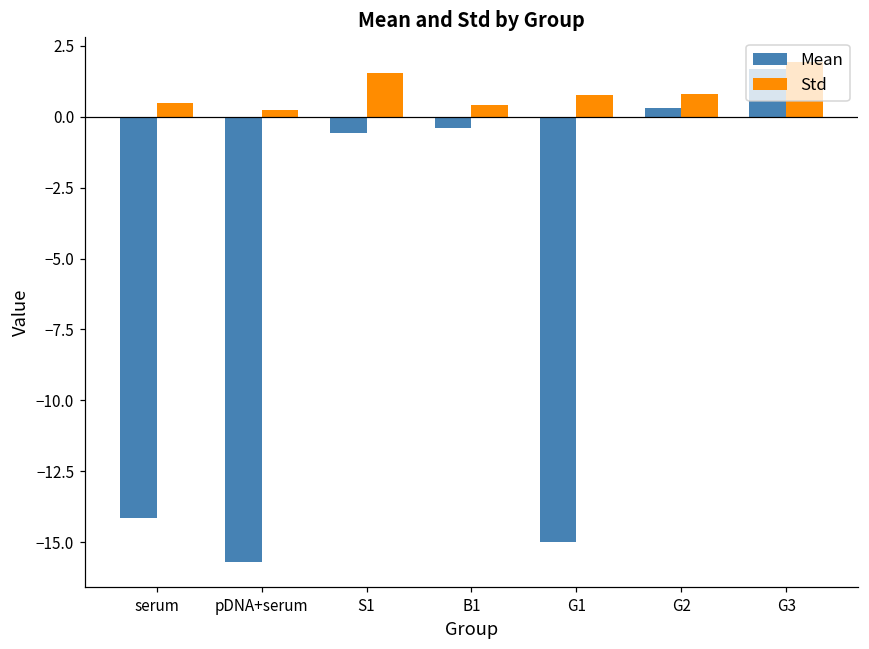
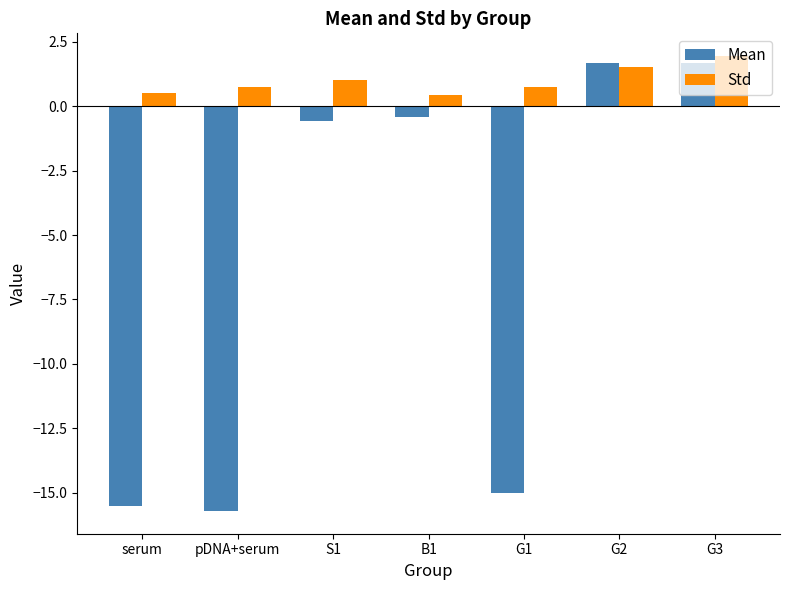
  {
    "Mean": {
-     "serum": -14.2,
+     "serum": -15.5,
      "pDNA+serum": -15.7,
      "S1": -0.6,
      "B1": -0.4,
      "G1": -15.0,
-     "G2": 0.3
+     "G2": 1.7
    },
    "Std": {
      "serum": 0.5,
-     "pDNA+serum": 0.2,
-     "S1": 1.6,
+     "pDNA+serum": 0.7,
+     "S1": 1.0,
      "B1": 0.4,
      "G1": 0.8,
-     "G2": 0.8
+     "G2": 1.5
    }
  }
